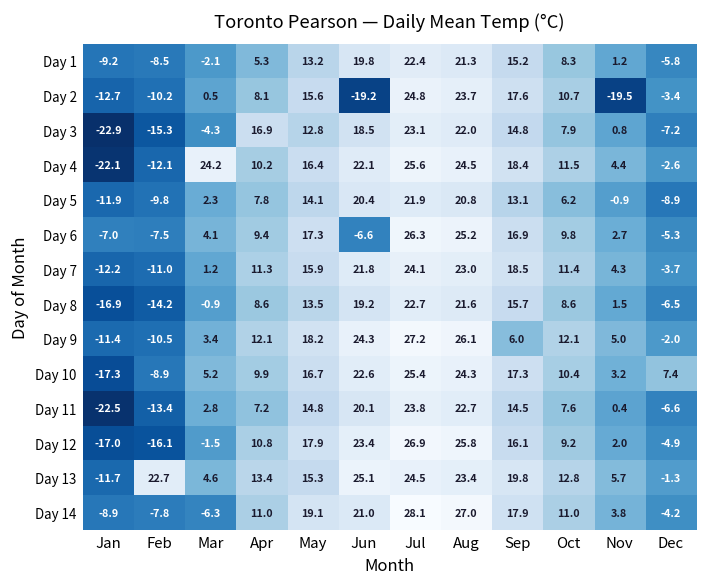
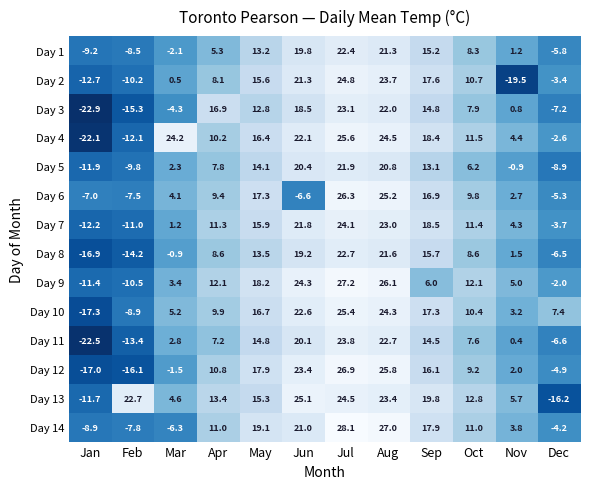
  {
    "Day 1": {
      "Jan": -9.2,
      "Feb": -8.5,
      "Mar": -2.1,
      "Apr": 5.3,
      "May": 13.2,
      "Jun": 19.8,
      "Jul": 22.4,
      "Aug": 21.3,
      "Sep": 15.2,
      "Oct": 8.3,
      "Nov": 1.2,
      "Dec": -5.8
    },
    "Day 2": {
      "Jan": -12.7,
      "Feb": -10.2,
      "Mar": 0.5,
      "Apr": 8.1,
      "May": 15.6,
-     "Jun": -19.2,
+     "Jun": 21.3,
      "Jul": 24.8,
      "Aug": 23.7,
      "Sep": 17.6,
      "Oct": 10.7,
      "Nov": -19.5,
      "Dec": -3.4
    },
    "Day 3": {
      "Jan": -22.9,
      "Feb": -15.3,
      "Mar": -4.3,
      "Apr": 16.9,
      "May": 12.8,
      "Jun": 18.5,
      "Jul": 23.1,
      "Aug": 22.0,
      "Sep": 14.8,
      "Oct": 7.9,
      "Nov": 0.8,
      "Dec": -7.2
    },
    "Day 4": {
      "Jan": -22.1,
      "Feb": -12.1,
      "Mar": 24.2,
      "Apr": 10.2,
      "May": 16.4,
      "Jun": 22.1,
      "Jul": 25.6,
      "Aug": 24.5,
      "Sep": 18.4,
      "Oct": 11.5,
      "Nov": 4.4,
      "Dec": -2.6
    },
    "Day 5": {
      "Jan": -11.9,
      "Feb": -9.8,
      "Mar": 2.3,
      "Apr": 7.8,
      "May": 14.1,
      "Jun": 20.4,
      "Jul": 21.9,
      "Aug": 20.8,
      "Sep": 13.1,
      "Oct": 6.2,
      "Nov": -0.9,
      "Dec": -8.9
    },
    "Day 6": {
      "Jan": -7.0,
      "Feb": -7.5,
      "Mar": 4.1,
      "Apr": 9.4,
      "May": 17.3,
      "Jun": -6.6,
      "Jul": 26.3,
      "Aug": 25.2,
      "Sep": 16.9,
      "Oct": 9.8,
      "Nov": 2.7,
      "Dec": -5.3
    },
    "Day 7": {
      "Jan": -12.2,
      "Feb": -11.0,
      "Mar": 1.2,
      "Apr": 11.3,
      "May": 15.9,
      "Jun": 21.8,
      "Jul": 24.1,
      "Aug": 23.0,
      "Sep": 18.5,
      "Oct": 11.4,
      "Nov": 4.3,
      "Dec": -3.7
    },
    "Day 8": {
      "Jan": -16.9,
      "Feb": -14.2,
      "Mar": -0.9,
      "Apr": 8.6,
      "May": 13.5,
      "Jun": 19.2,
      "Jul": 22.7,
      "Aug": 21.6,
      "Sep": 15.7,
      "Oct": 8.6,
      "Nov": 1.5,
      "Dec": -6.5
    },
    "Day 9": {
      "Jan": -11.4,
      "Feb": -10.5,
      "Mar": 3.4,
      "Apr": 12.1,
      "May": 18.2,
      "Jun": 24.3,
      "Jul": 27.2,
      "Aug": 26.1,
      "Sep": 6.0,
      "Oct": 12.1,
      "Nov": 5.0,
      "Dec": -2.0
    },
    "Day 10": {
      "Jan": -17.3,
      "Feb": -8.9,
      "Mar": 5.2,
      "Apr": 9.9,
      "May": 16.7,
      "Jun": 22.6,
      "Jul": 25.4,
      "Aug": 24.3,
      "Sep": 17.3,
      "Oct": 10.4,
      "Nov": 3.2,
      "Dec": 7.4
    },
    "Day 11": {
      "Jan": -22.5,
      "Feb": -13.4,
      "Mar": 2.8,
      "Apr": 7.2,
      "May": 14.8,
      "Jun": 20.1,
      "Jul": 23.8,
      "Aug": 22.7,
      "Sep": 14.5,
      "Oct": 7.6,
      "Nov": 0.4,
      "Dec": -6.6
    },
    "Day 12": {
      "Jan": -17.0,
      "Feb": -16.1,
      "Mar": -1.5,
      "Apr": 10.8,
      "May": 17.9,
      "Jun": 23.4,
      "Jul": 26.9,
      "Aug": 25.8,
      "Sep": 16.1,
      "Oct": 9.2,
      "Nov": 2.0,
      "Dec": -4.9
    },
    "Day 13": {
      "Jan": -11.7,
      "Feb": 22.7,
      "Mar": 4.6,
      "Apr": 13.4,
      "May": 15.3,
      "Jun": 25.1,
      "Jul": 24.5,
      "Aug": 23.4,
      "Sep": 19.8,
      "Oct": 12.8,
      "Nov": 5.7,
-     "Dec": -1.3
+     "Dec": -16.2
    },
    "Day 14": {
      "Jan": -8.9,
      "Feb": -7.8,
      "Mar": -6.3,
      "Apr": 11.0,
      "May": 19.1,
      "Jun": 21.0,
      "Jul": 28.1,
      "Aug": 27.0,
      "Sep": 17.9,
      "Oct": 11.0,
      "Nov": 3.8,
      "Dec": -4.2
    }
  }
